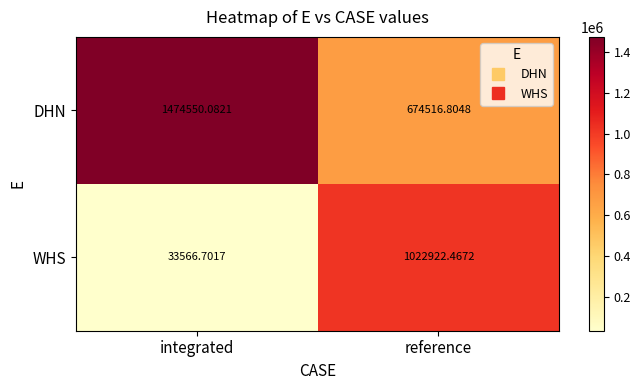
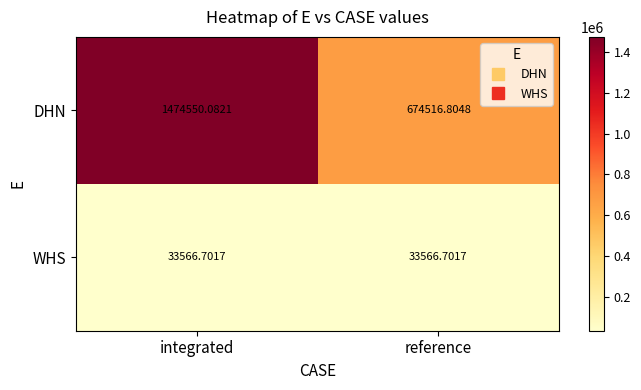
  {
    "DHN": {
      "integrated": 1474550.0821,
      "reference": 674516.8048
    },
    "WHS": {
      "integrated": 33566.7017,
-     "reference": 1022922.4672
+     "reference": 33566.7017
    }
  }
